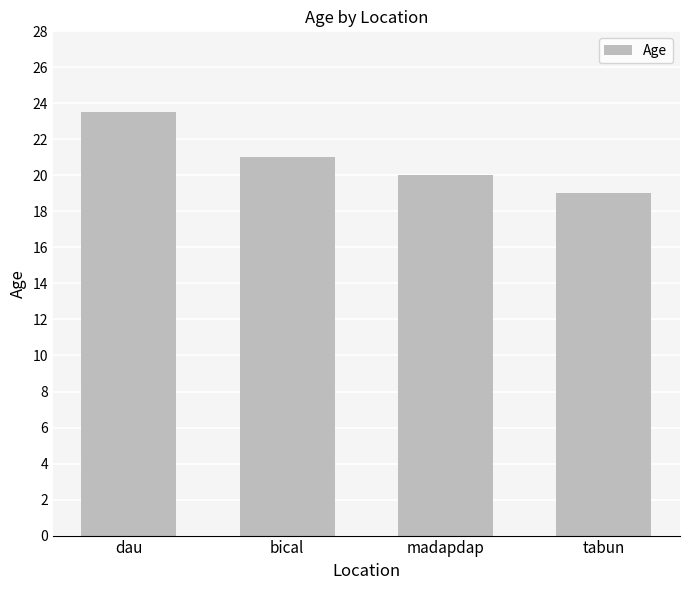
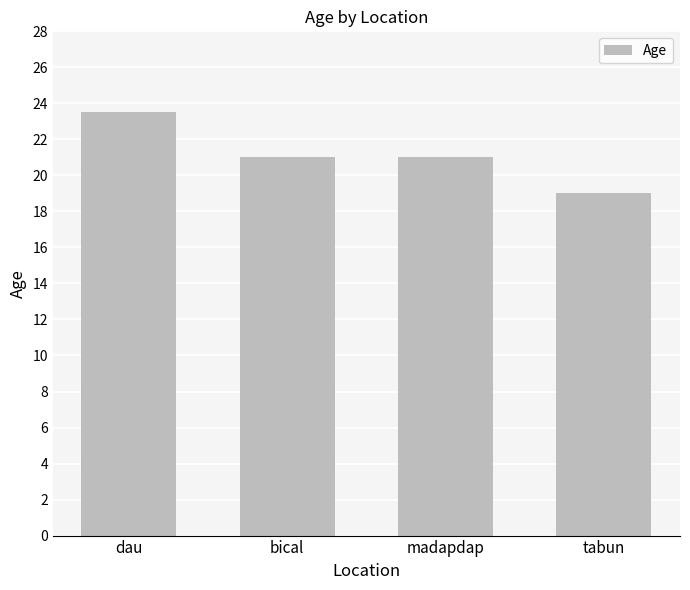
  {
    "dau": 23.5,
    "bical": 21,
-   "madapdap": 20,
+   "madapdap": 21,
    "tabun": 19
  }
